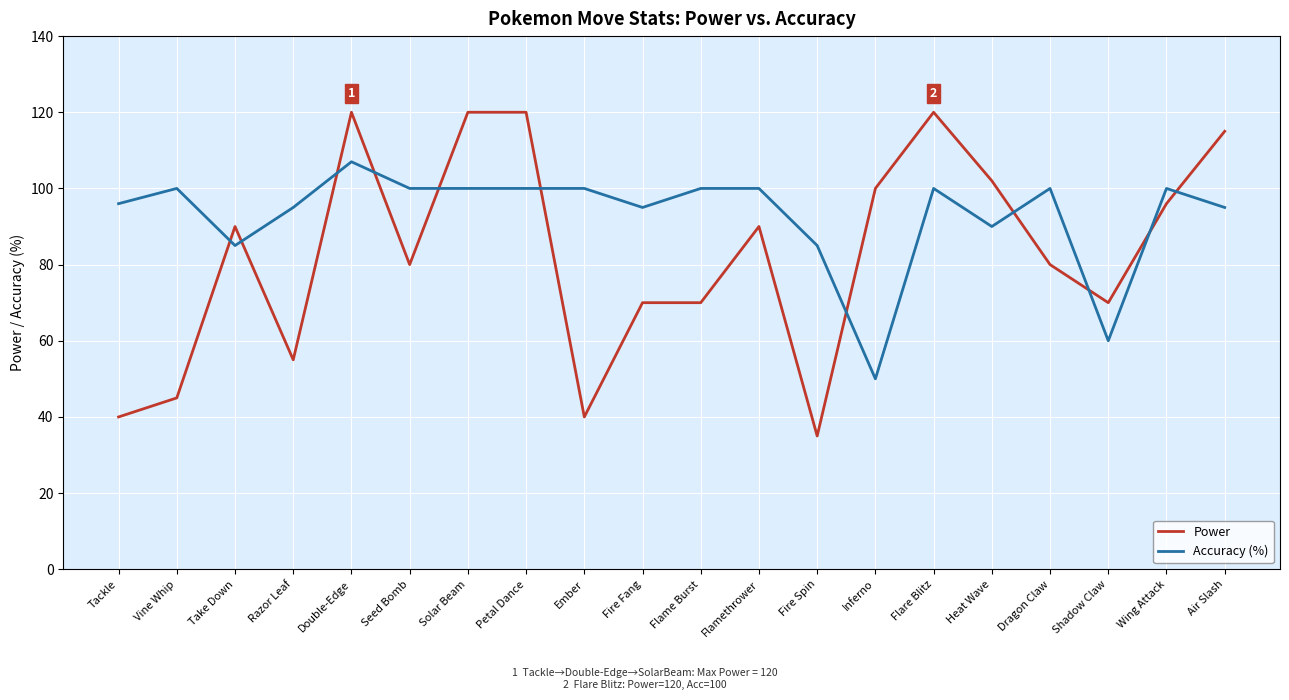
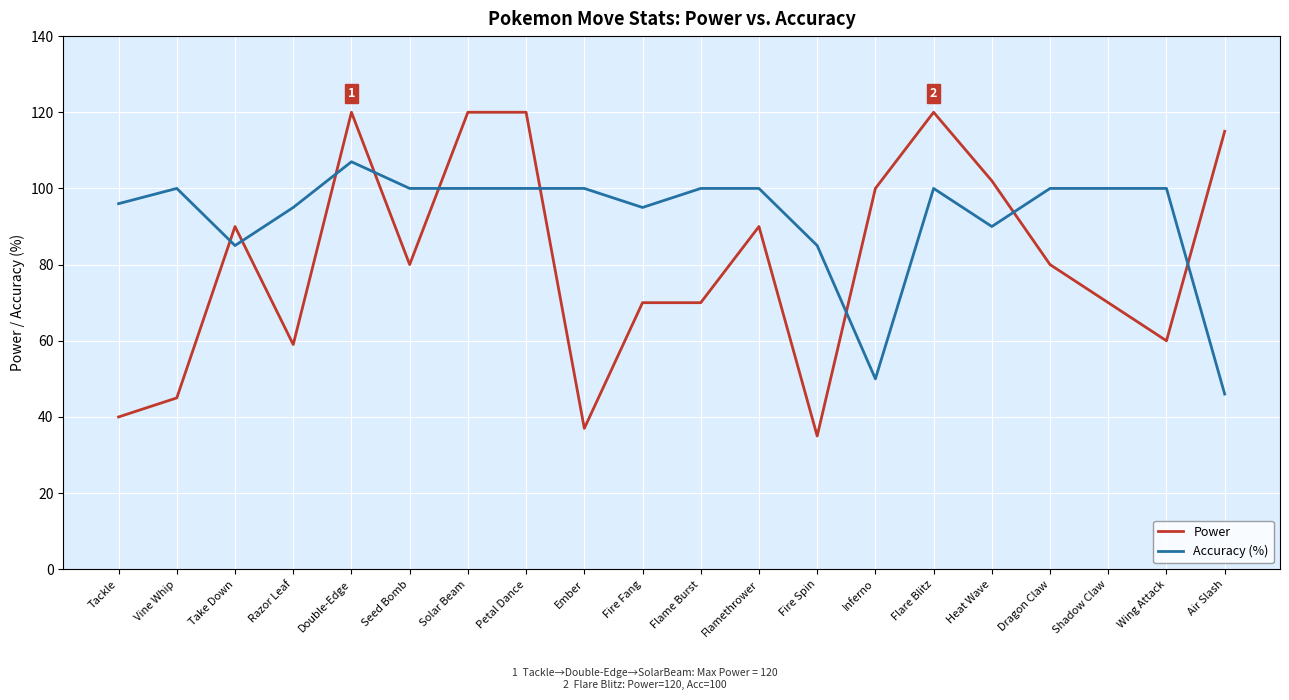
  {
    "Power": {
      "Tackle": 40,
      "Vine Whip": 45,
      "Take Down": 90,
-     "Razor Leaf": 55,
+     "Razor Leaf": 59,
      "Seed Bomb": 80,
      "Solar Beam": 120,
      "Petal Dance": 120,
-     "Ember": 40,
+     "Ember": 37,
      "Fire Fang": 70,
      "Flame Burst": 70,
      "Flamethrower": 90,
      "Fire Spin": 35,
      "Inferno": 100,
      "Heat Wave": 102,
      "Dragon Claw": 80,
      "Shadow Claw": 70,
-     "Wing Attack": 96,
+     "Wing Attack": 60,
      "Air Slash": 115
    },
    "Accuracy (%)": {
      "Tackle": 96,
      "Vine Whip": 100,
      "Take Down": 85,
      "Razor Leaf": 95,
      "Double-Edge": 107,
      "Seed Bomb": 100,
      "Solar Beam": 100,
      "Petal Dance": 100,
      "Ember": 100,
      "Fire Fang": 95,
      "Flame Burst": 100,
      "Flamethrower": 100,
      "Fire Spin": 85,
      "Inferno": 50,
      "Flare Blitz": 100,
      "Heat Wave": 90,
      "Dragon Claw": 100,
-     "Shadow Claw": 60,
+     "Shadow Claw": 100,
      "Wing Attack": 100,
-     "Air Slash": 95
+     "Air Slash": 46
    }
  }
